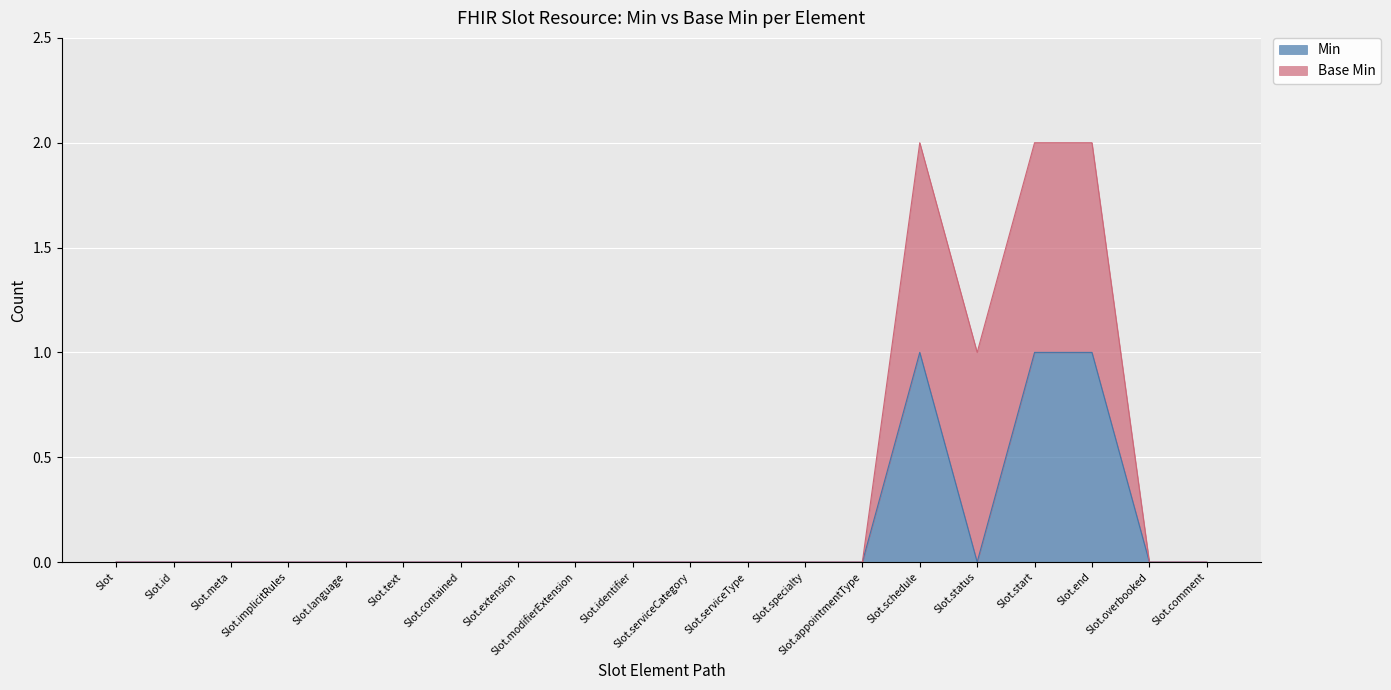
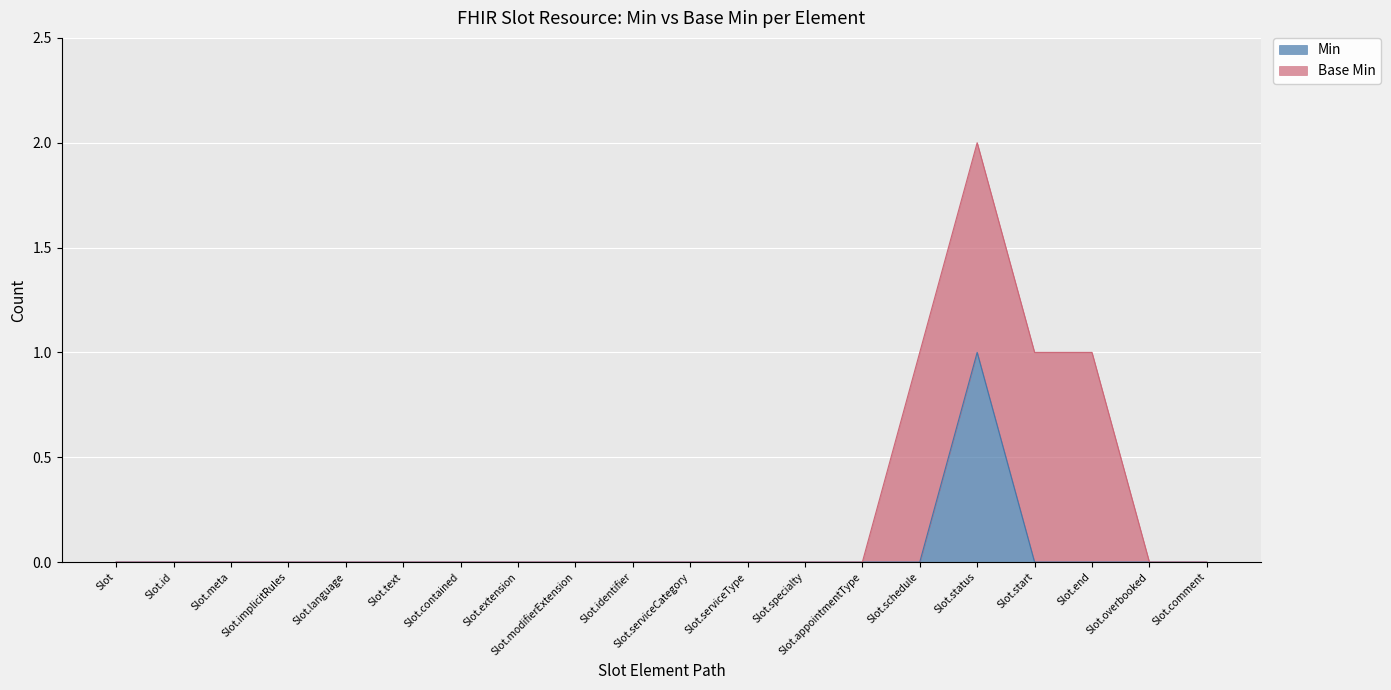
  {
    "Min": {
-     "Slot.schedule": 1,
-     "Slot.status": 0,
-     "Slot.start": 1,
-     "Slot.end": 1
+     "Slot.schedule": 0,
+     "Slot.status": 1,
+     "Slot.start": 0,
+     "Slot.end": 0
    },
    "Base Min": {
      "Slot.schedule": 1,
      "Slot.status": 1,
      "Slot.start": 1,
      "Slot.end": 1
    }
  }
